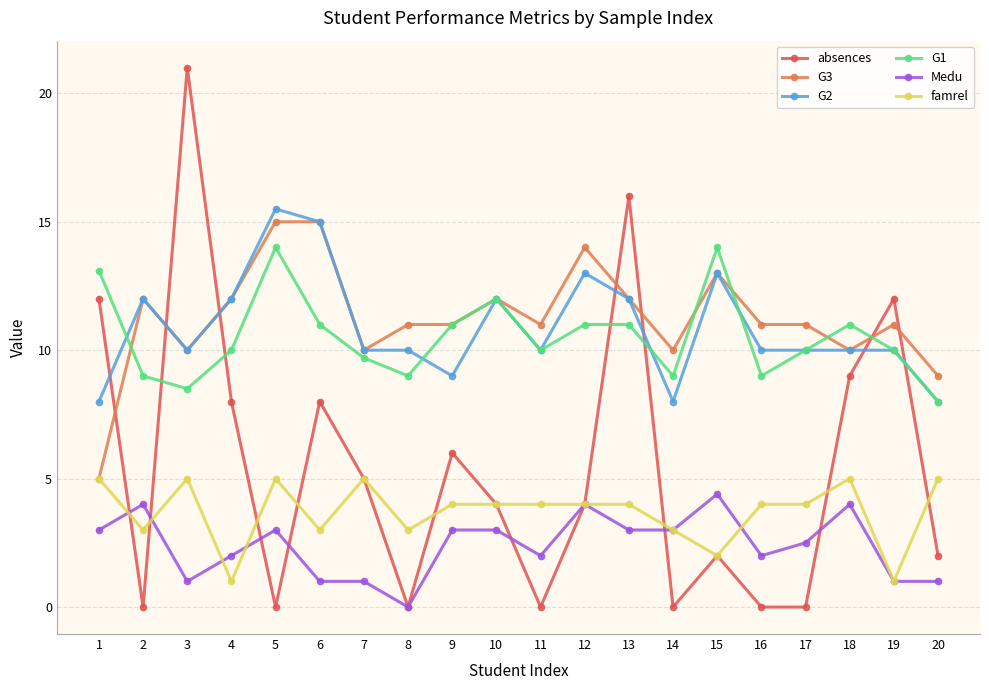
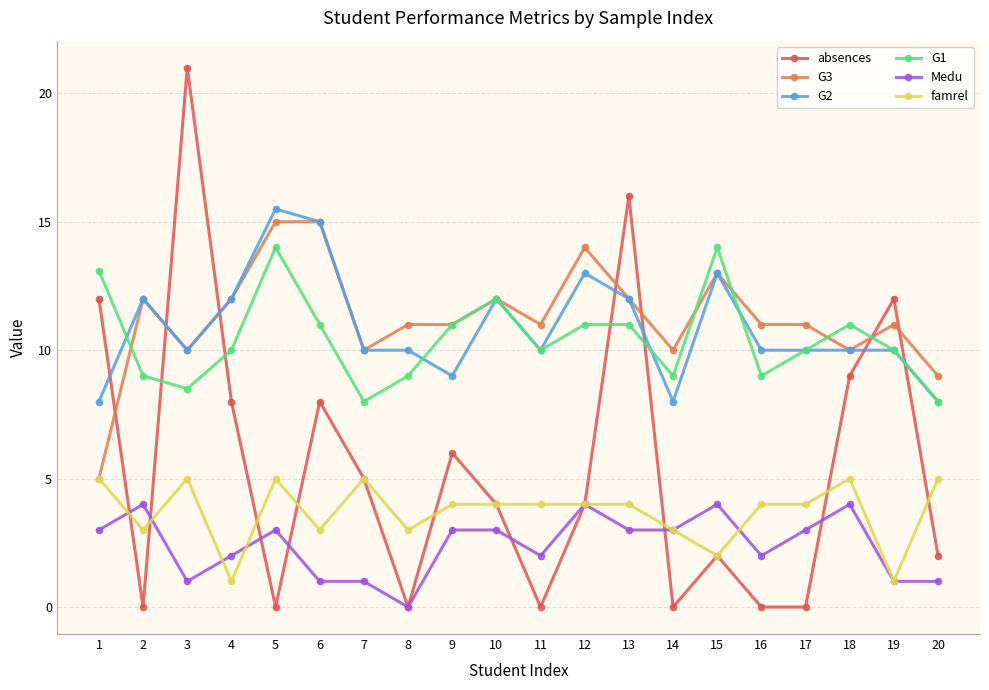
  {
    "G2": {
      "1": 8.0,
      "5": 15.5,
      "8": 10.0,
      "9": 9.0,
      "12": 13.0,
      "14": 8.0,
      "16": 10.0
    },
    "G1": {
      "1": 13.1,
      "2": 9.0,
      "3": 8.5,
      "4": 10.0,
      "5": 14.0,
      "6": 11.0,
-     "7": 9.7,
+     "7": 8.0,
      "8": 9.0,
      "12": 11.0,
      "13": 11.0,
      "14": 9.0,
      "15": 14.0,
      "16": 9.0,
      "18": 11.0
    },
    "Medu": {
      "1": 3.0,
      "2": 4.0,
      "3": 1.0,
      "4": 2.0,
      "5": 3.0,
      "6": 1.0,
      "7": 1.0,
      "9": 3.0,
      "10": 3.0,
      "11": 2.0,
      "13": 3.0,
-     "15": 4.4,
+     "15": 4.0,
      "16": 2.0,
-     "17": 2.5,
+     "17": 3.0,
      "18": 4.0,
      "20": 1.0
    },
    "famrel": {
      "2": 3.0,
      "3": 5.0,
      "4": 1.0,
      "5": 5.0,
      "6": 3.0,
      "8": 3.0,
      "9": 4.0,
      "11": 4.0,
      "13": 4.0,
      "16": 4.0,
      "17": 4.0,
      "18": 5.0,
      "20": 5.0
    }
  }
